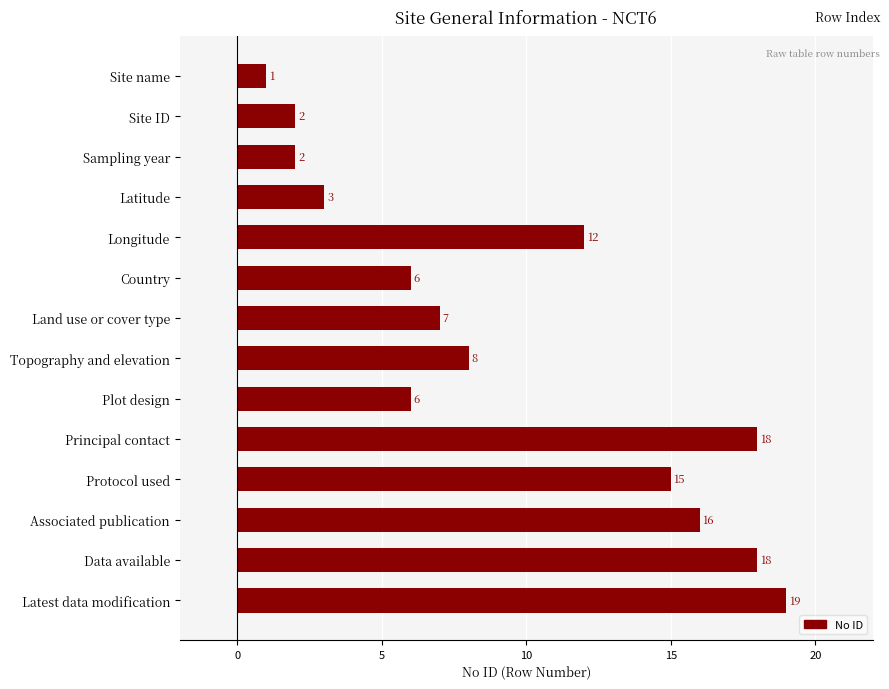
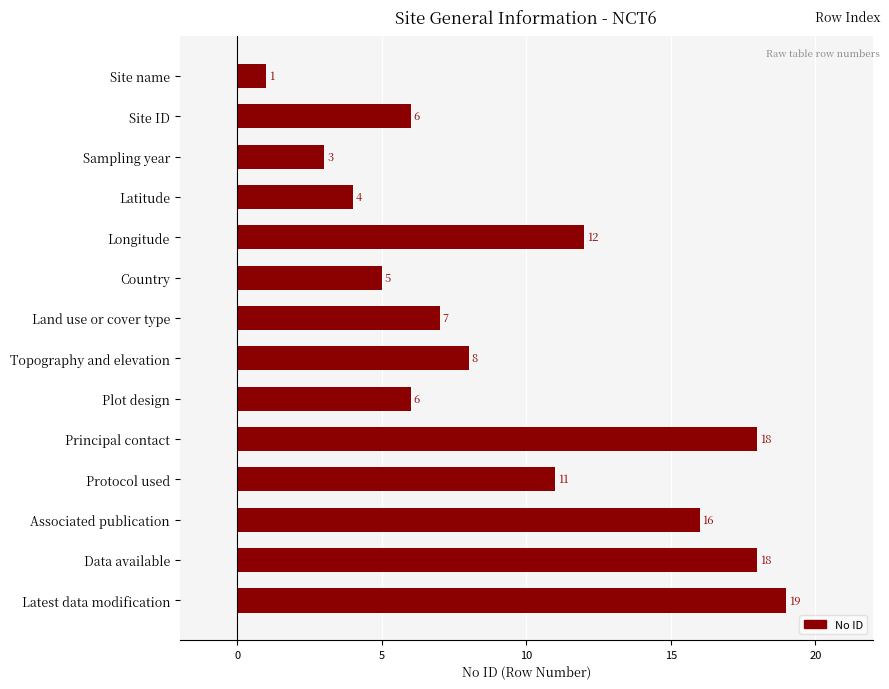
  {
    "Site name": 1,
-   "Site ID": 2,
-   "Sampling year": 2,
-   "Latitude": 3,
+   "Site ID": 6,
+   "Sampling year": 3,
+   "Latitude": 4,
    "Longitude": 12,
-   "Country": 6,
+   "Country": 5,
    "Land use or cover type": 7,
    "Topography and elevation": 8,
    "Plot design": 6,
    "Principal contact": 18,
-   "Protocol used": 15,
+   "Protocol used": 11,
    "Associated publication": 16,
    "Data available": 18,
    "Latest data modification": 19
  }
